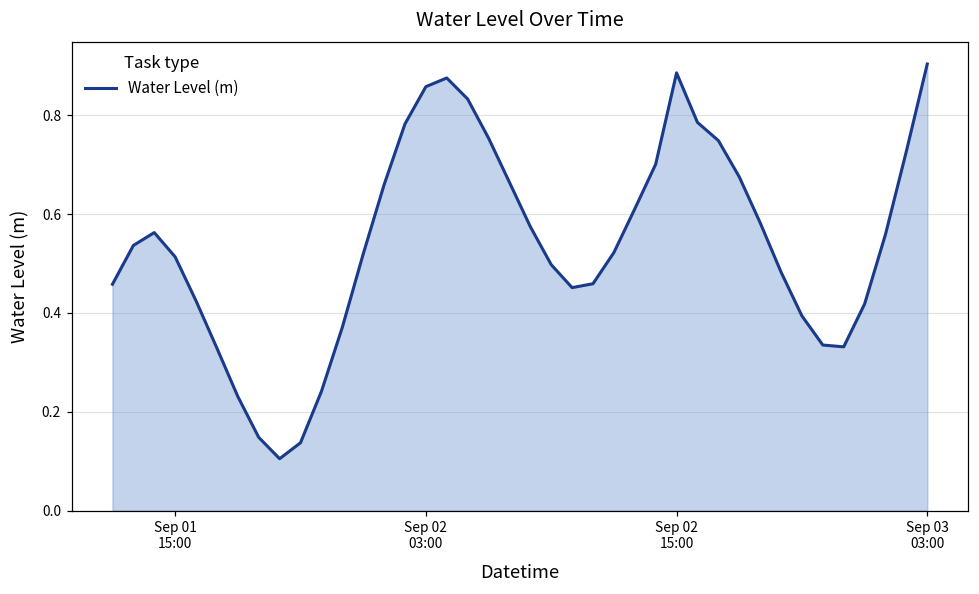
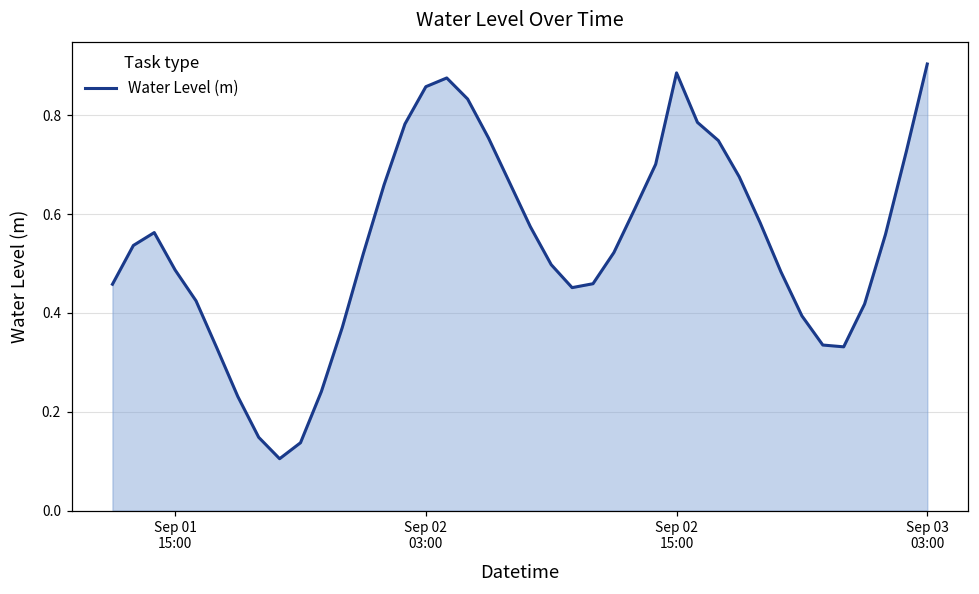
  {
-   "Sep 01 15:00": 0.51,
+   "Sep 01 15:00": 0.49,
    "Sep 02 03:00": 0.86,
    "Sep 02 15:00": 0.89,
    "Sep 03 03:00": 0.90
  }
